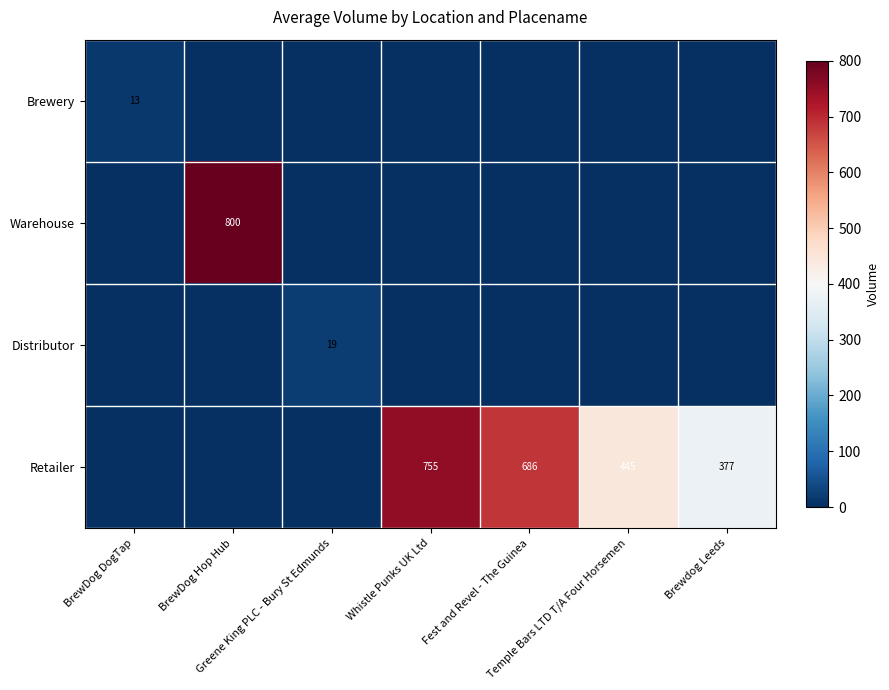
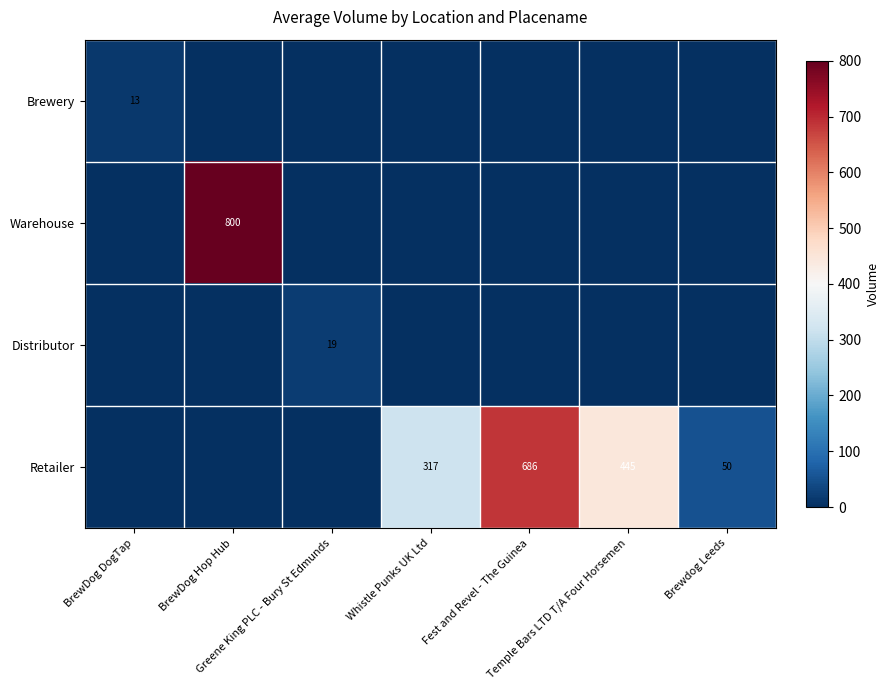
  {
    "Brewery": {
      "BrewDog DogTap": 13
    },
    "Warehouse": {
      "BrewDog Hop Hub": 800
    },
    "Distributor": {
      "Greene King PLC - Bury St Edmunds": 19
    },
    "Retailer": {
-     "Whistle Punks UK Ltd": 755,
+     "Whistle Punks UK Ltd": 317,
      "Fest and Revel - The Guinea": 686,
-     "Brewdog Leeds": 377
+     "Brewdog Leeds": 50
    }
  }
